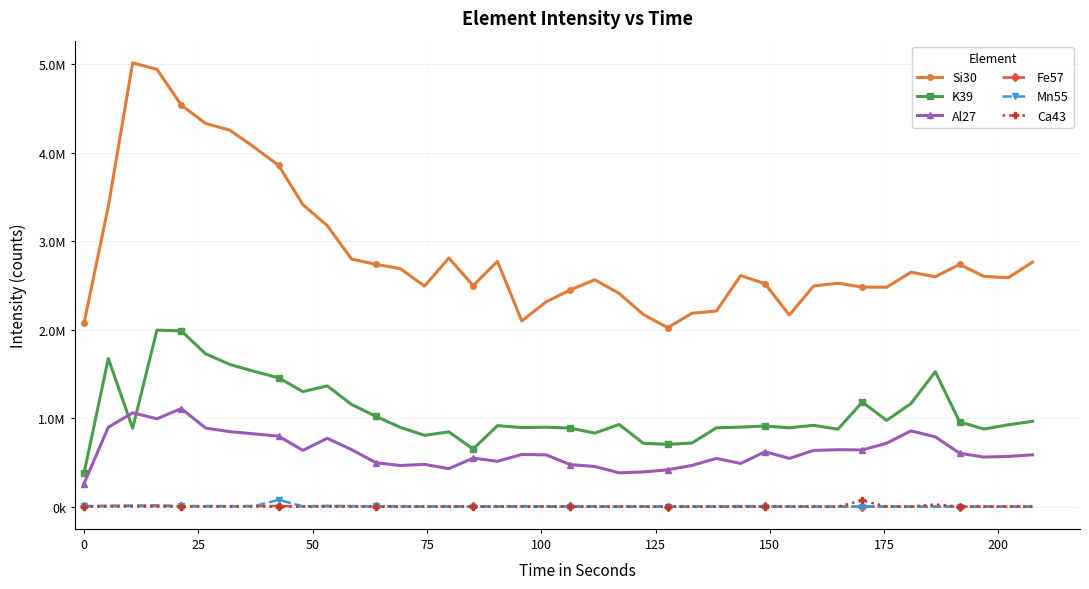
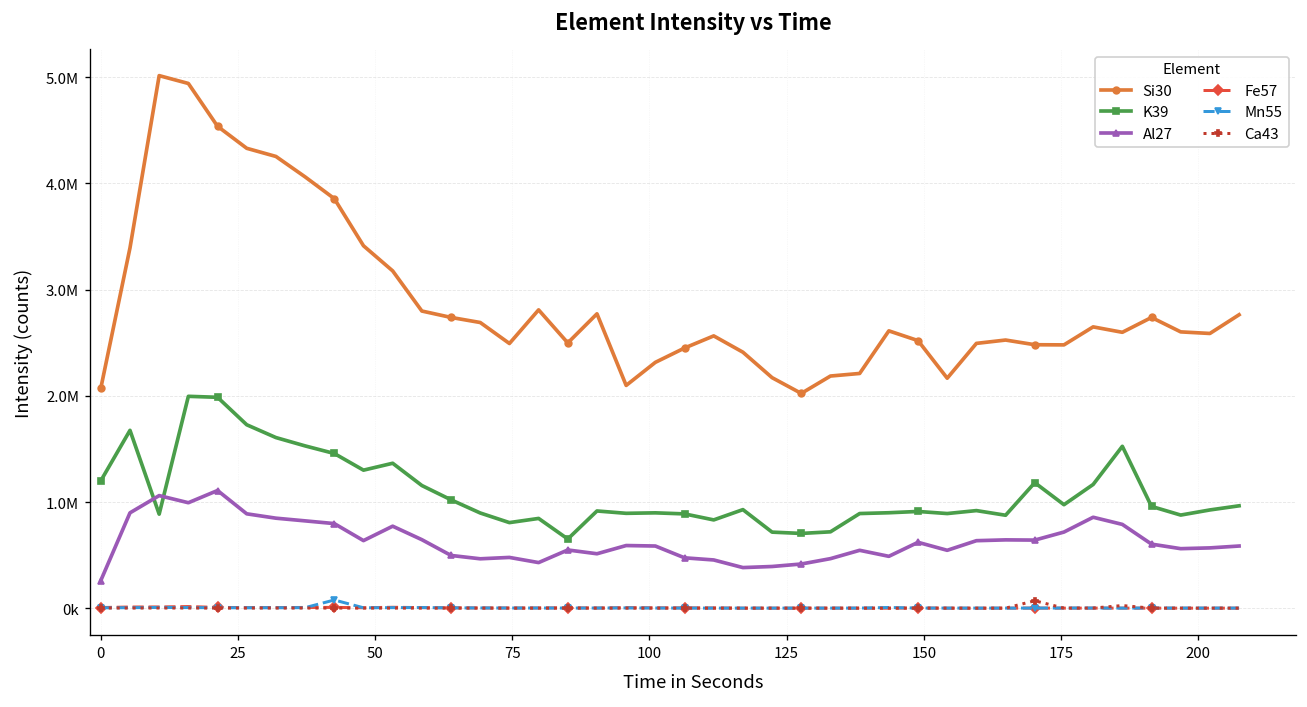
  {
    "K39": {
-     "0": 400000
+     "0": 1200000
    },
    "Al27": {
      "0": 300000
    }
  }
